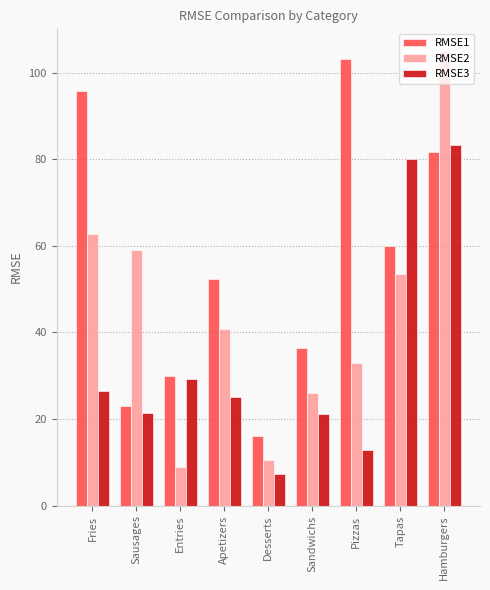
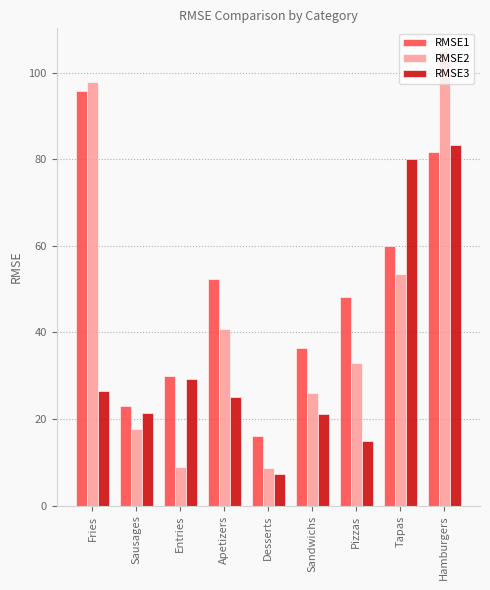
  {
    "RMSE1": {
      "Fries": 96,
      "Sausages": 23,
      "Entries": 30,
      "Apetizers": 52,
      "Desserts": 16,
      "Sandwichs": 37,
-     "Pizzas": 103,
+     "Pizzas": 48,
      "Tapas": 60,
      "Hamburgers": 82
    },
    "RMSE2": {
-     "Fries": 63,
-     "Sausages": 59,
+     "Fries": 98,
+     "Sausages": 18,
      "Entries": 9,
      "Apetizers": 41,
-     "Desserts": 11,
+     "Desserts": 9,
      "Sandwichs": 26,
      "Pizzas": 33,
      "Tapas": 54
    },
    "RMSE3": {
      "Fries": 27,
      "Sausages": 21,
      "Entries": 29,
      "Apetizers": 25,
      "Desserts": 7,
      "Sandwichs": 21,
-     "Pizzas": 13,
+     "Pizzas": 15,
      "Tapas": 80,
      "Hamburgers": 83
    }
  }
